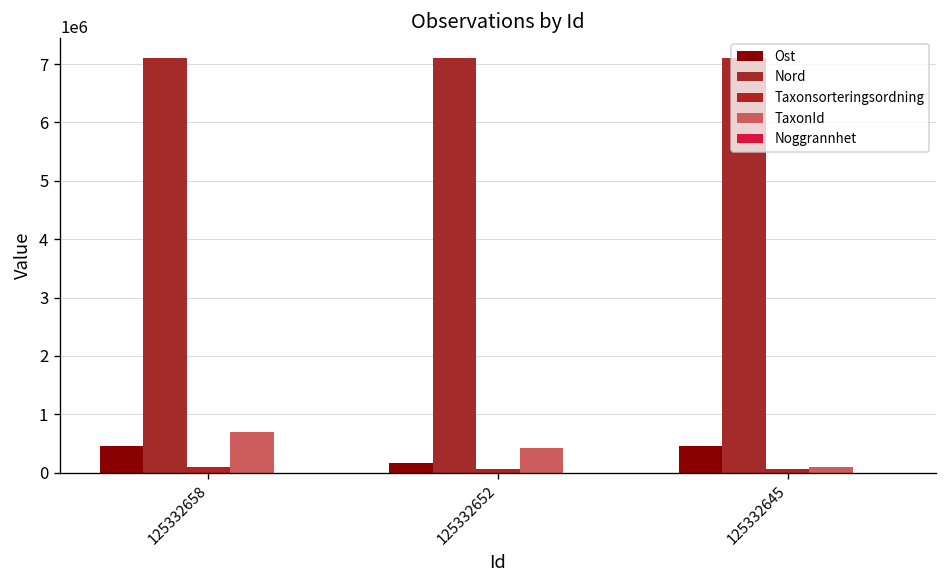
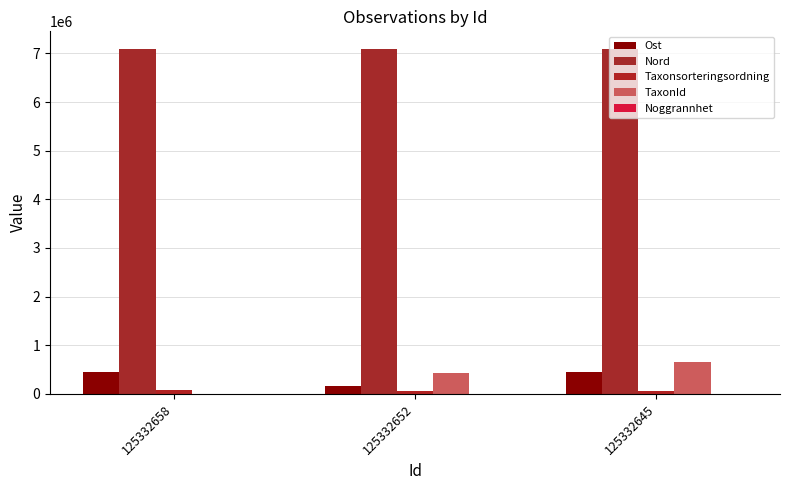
  {
    "Ost": {
      "125332658": 500000,
      "125332652": 200000,
      "125332645": 500000
    },
    "TaxonId": {
-     "125332658": 700000,
+     "125332658": 0,
      "125332652": 400000,
-     "125332645": 100000
+     "125332645": 600000
    }
  }
